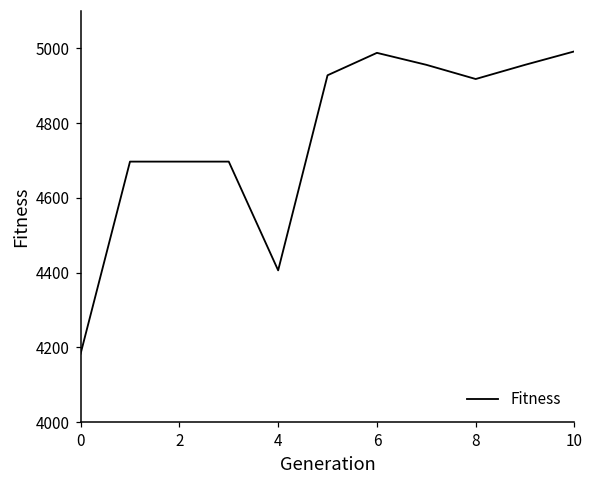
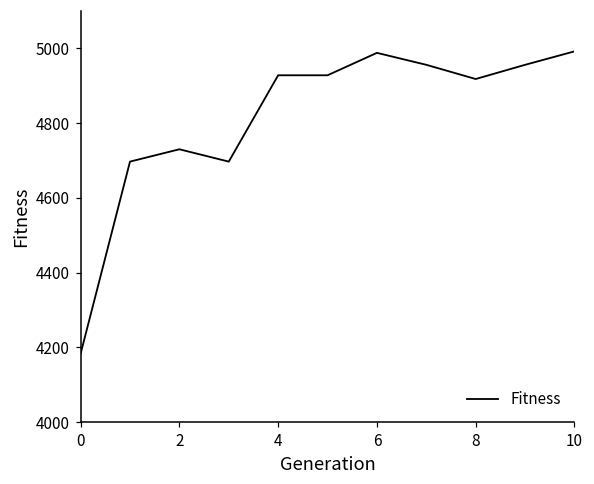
  {
    "0": 4180,
-   "2": 4700,
-   "4": 4410,
+   "2": 4730,
+   "4": 4930,
    "6": 4990,
    "8": 4920,
    "10": 4990
  }
